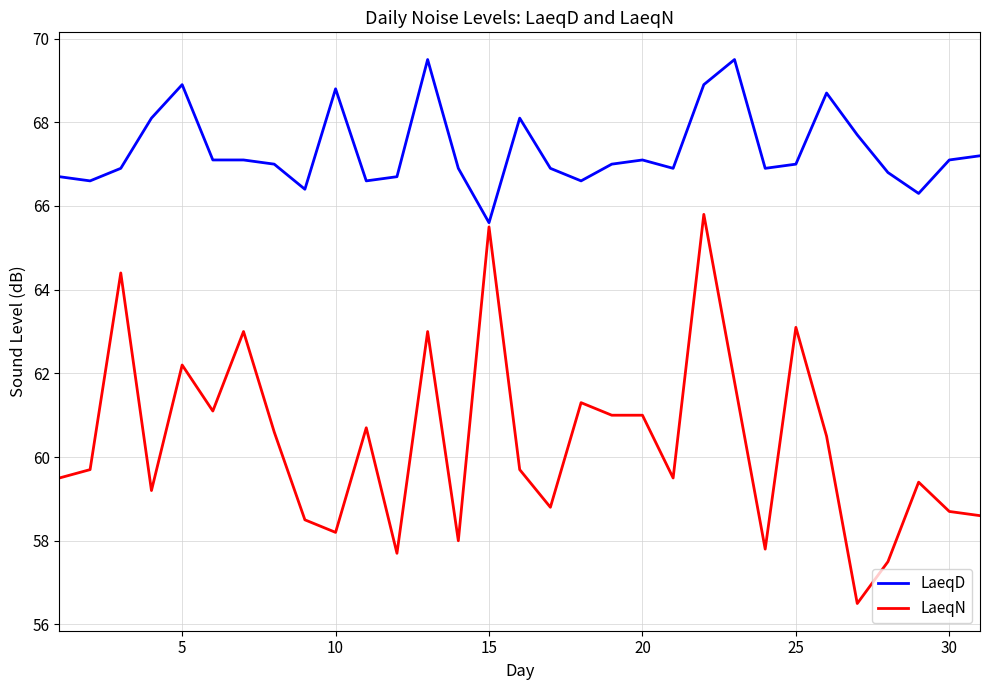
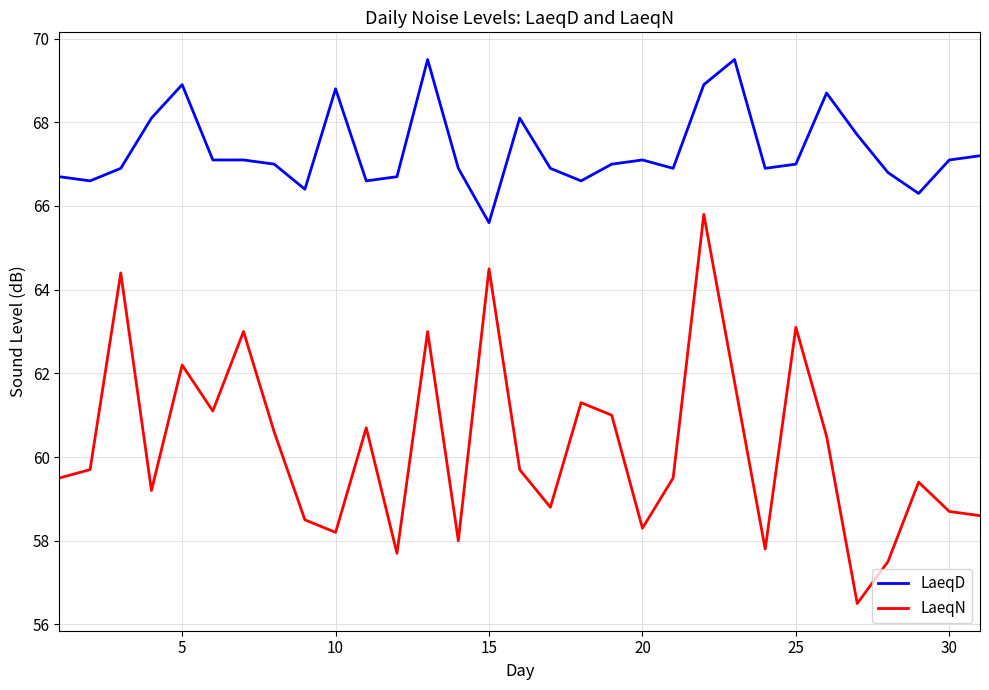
  {
    "LaeqD": {
      "5": 68.9,
      "10": 68.8,
      "15": 65.6,
      "20": 67.1,
      "25": 67.0,
      "30": 67.1
    },
    "LaeqN": {
      "5": 62.2,
      "10": 58.2,
-     "15": 65.5,
-     "20": 61.0,
+     "15": 64.5,
+     "20": 58.3,
      "25": 63.1,
      "30": 58.7
    }
  }
